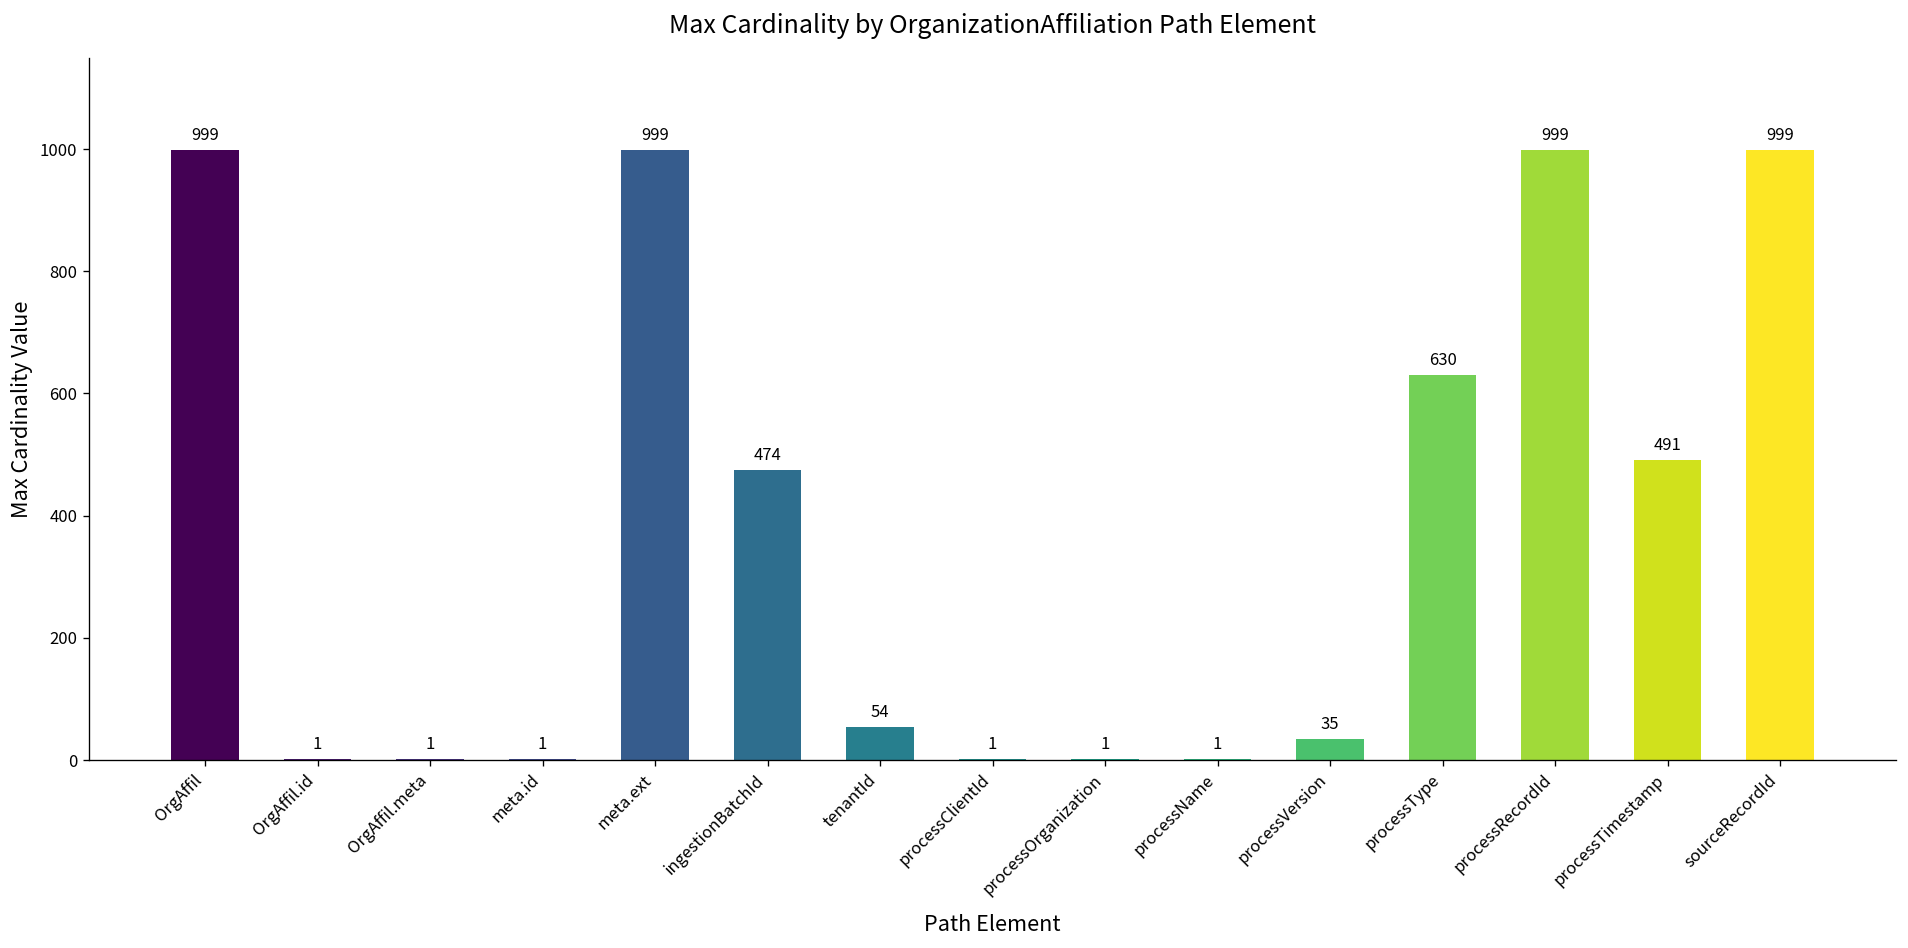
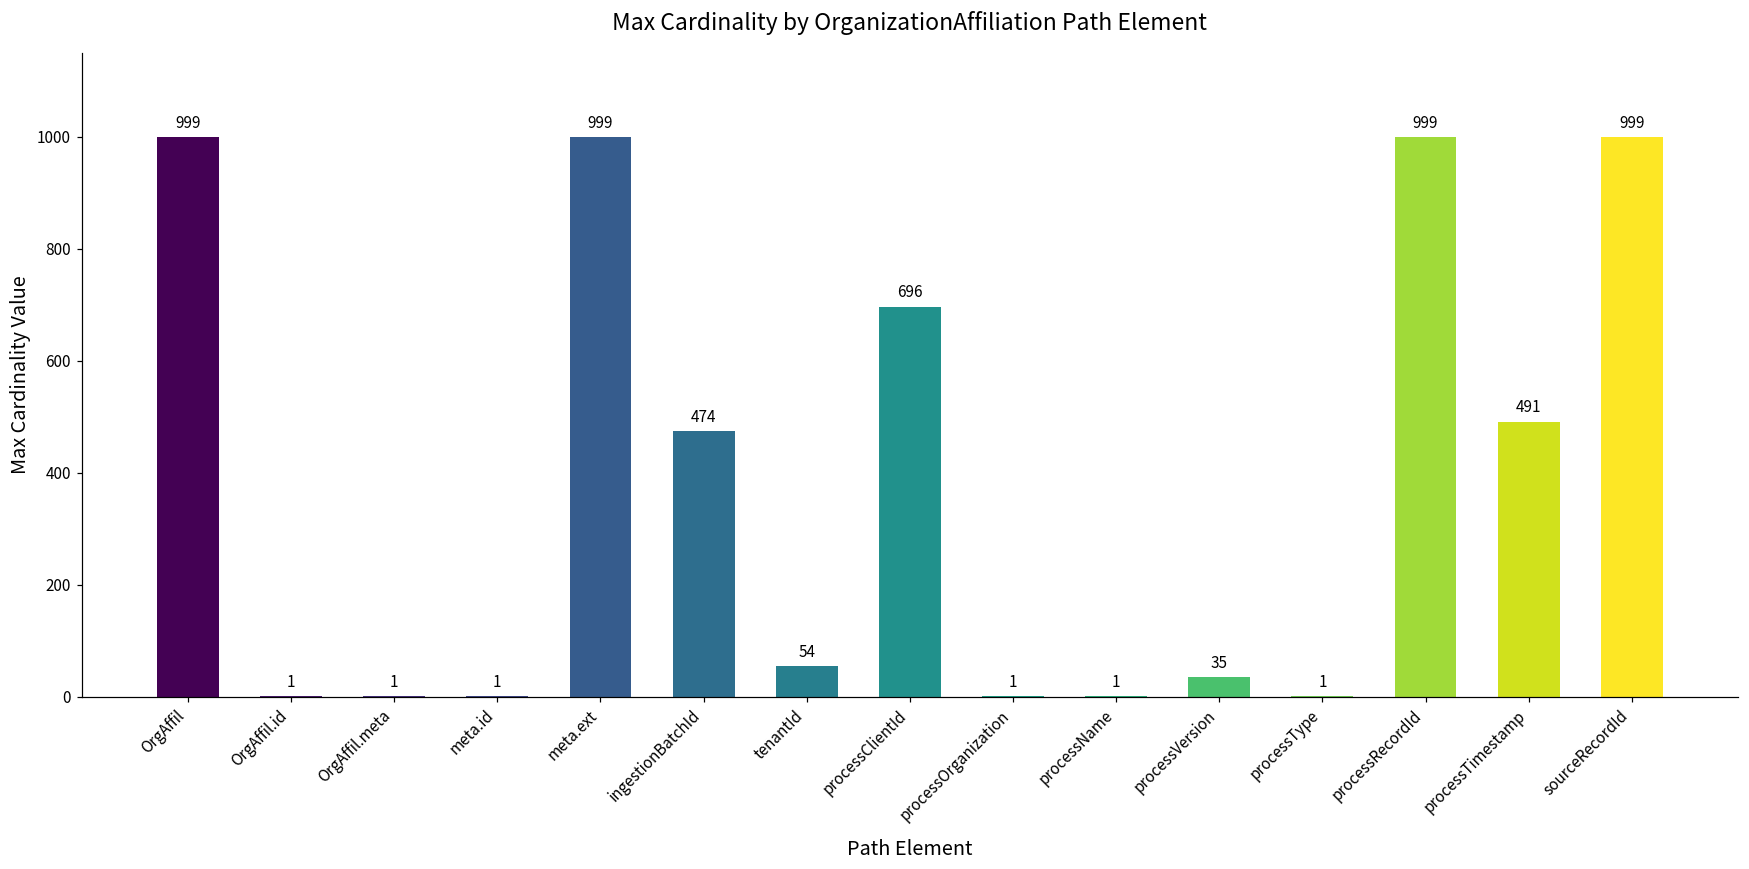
  {
    "OrgAffil": 999,
    "OrgAffil.id": 1,
    "OrgAffil.meta": 1,
    "meta.id": 1,
    "meta.ext": 999,
    "ingestionBatchId": 474,
    "tenantId": 54,
-   "processClientId": 1,
+   "processClientId": 696,
    "processOrganization": 1,
    "processName": 1,
    "processVersion": 35,
-   "processType": 630,
+   "processType": 1,
    "processRecordId": 999,
    "processTimestamp": 491,
    "sourceRecordId": 999
  }
